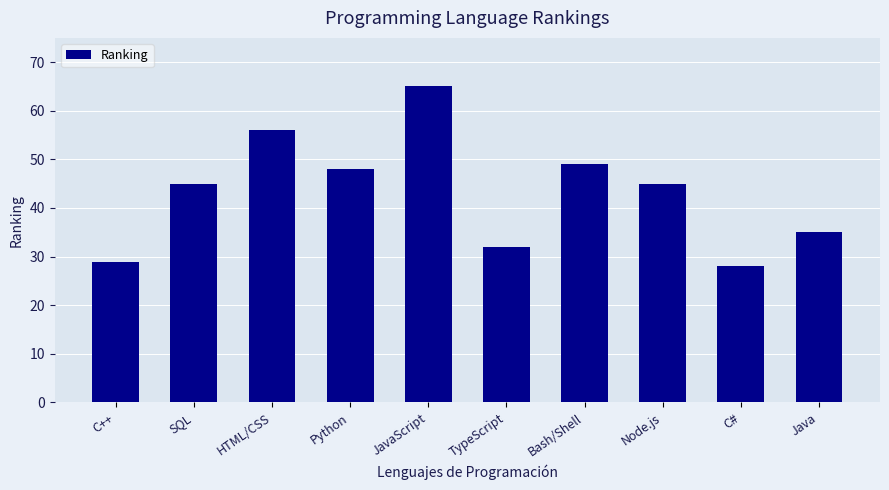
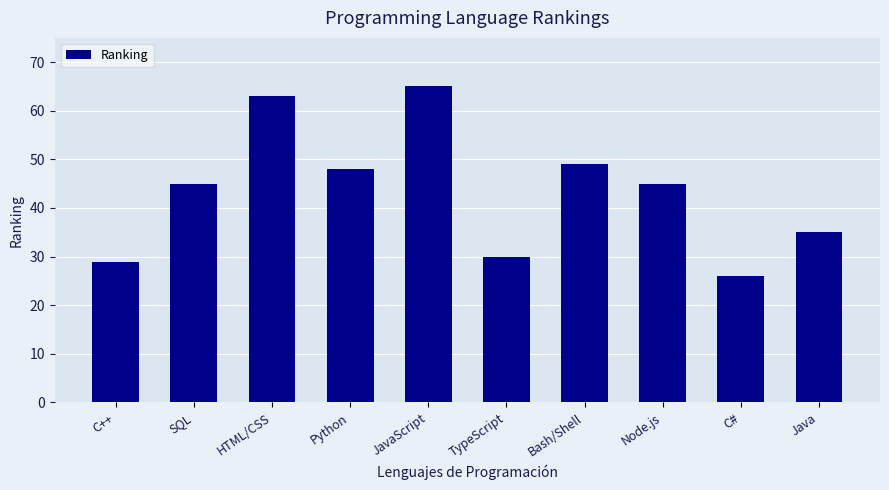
  {
    "C++": 29,
    "SQL": 45,
-   "HTML/CSS": 56,
+   "HTML/CSS": 63,
    "Python": 48,
    "JavaScript": 65,
-   "TypeScript": 32,
+   "TypeScript": 30,
    "Bash/Shell": 49,
    "Node.js": 45,
-   "C#": 28,
+   "C#": 26,
    "Java": 35
  }
